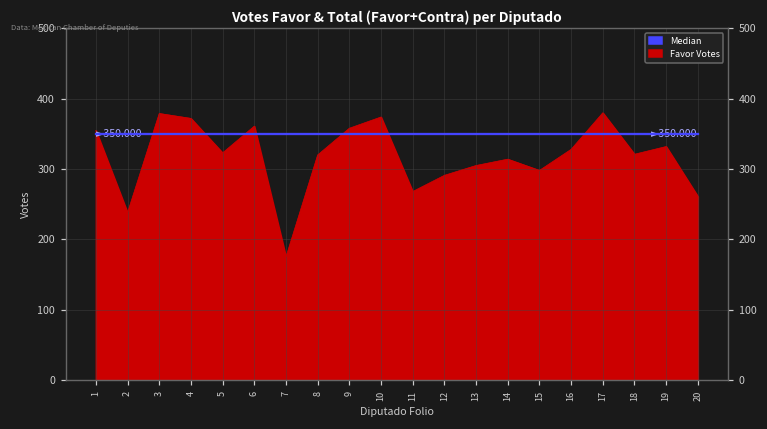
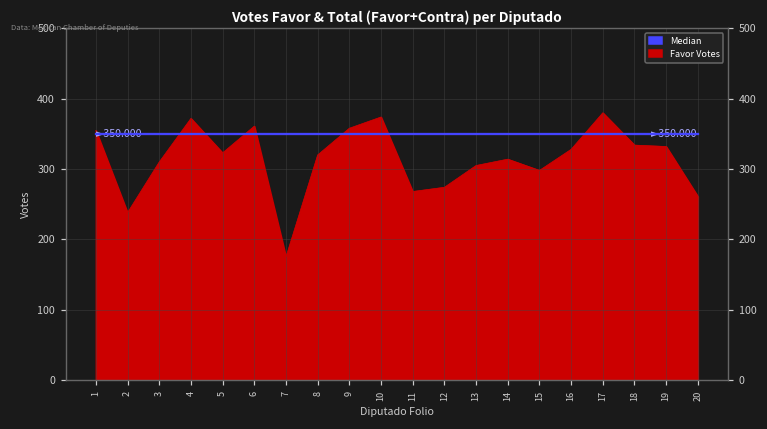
  {
    "Favor Votes": {
      "2": 240,
-     "3": 380,
+     "3": 310,
      "4": 370,
      "5": 320,
      "6": 360,
      "7": 180,
      "8": 320,
      "9": 360,
      "10": 370,
      "11": 270,
-     "12": 290,
+     "12": 270,
      "13": 310,
      "14": 310,
      "15": 300,
      "16": 330,
      "17": 380,
-     "18": 320,
+     "18": 330,
      "19": 330,
      "20": 260
    },
    "Median": {
      "4": 350,
      "5": 350,
      "6": 350,
      "7": 350,
      "8": 350,
      "9": 350,
      "10": 350,
      "11": 350,
      "12": 350,
      "13": 350,
      "14": 350,
      "15": 350,
      "16": 350,
      "17": 350
    }
  }
